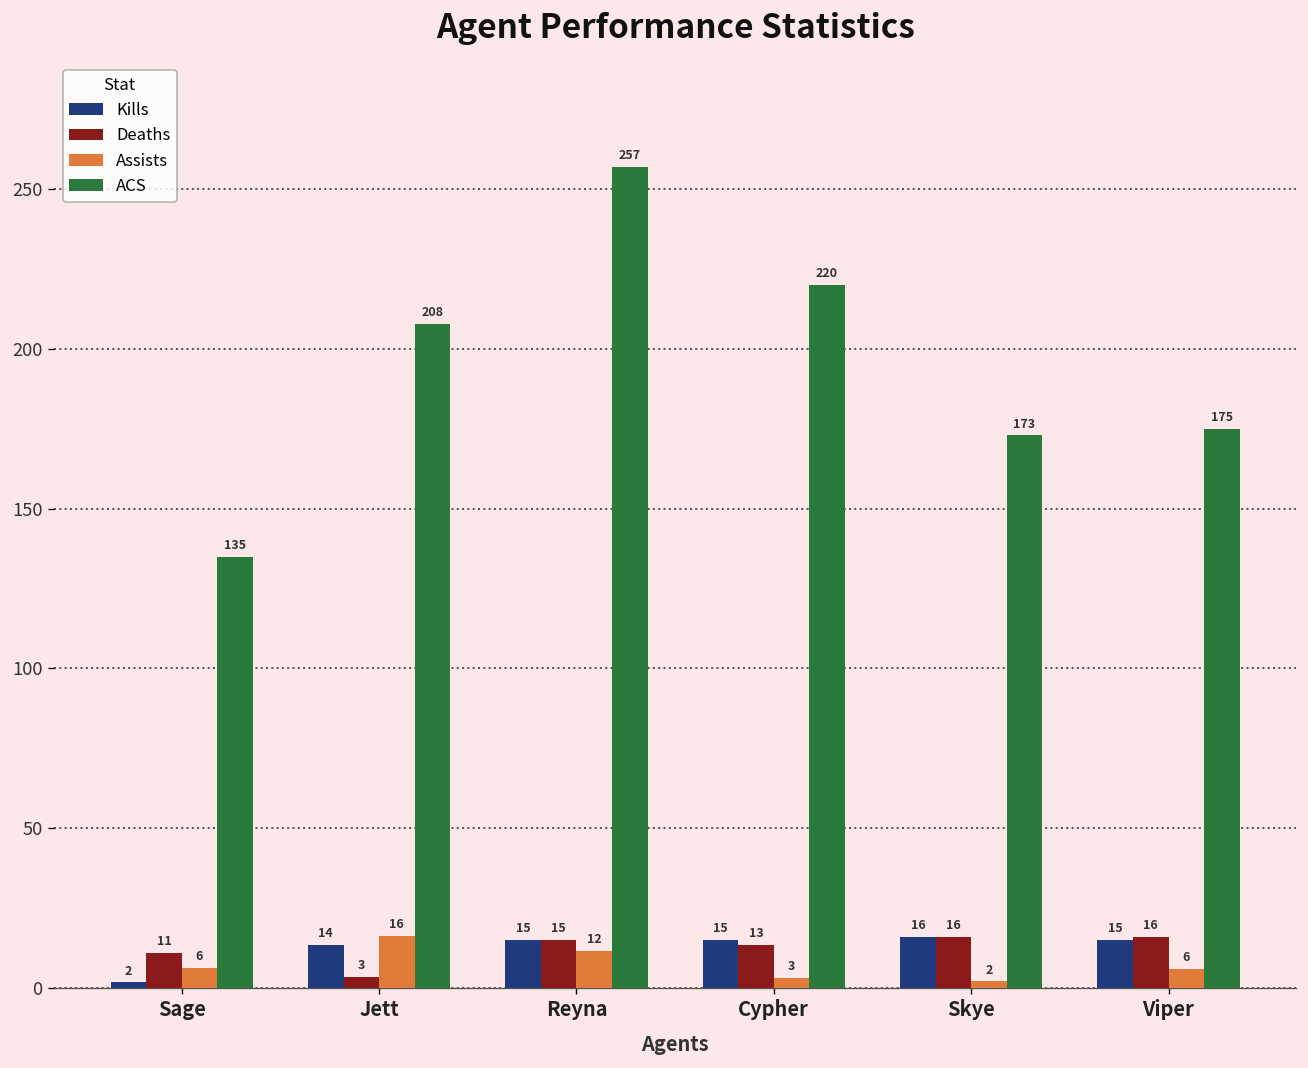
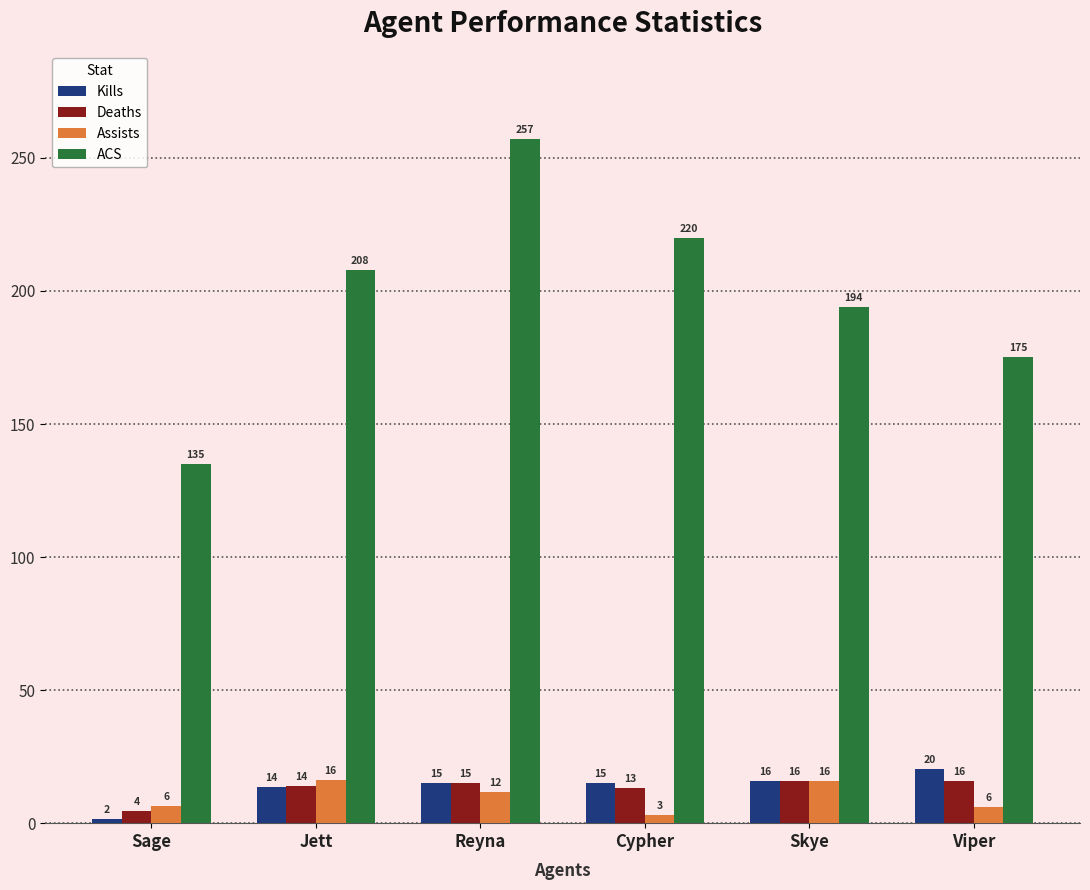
  {
    "Kills": {
      "Sage": 2,
      "Jett": 14,
      "Reyna": 15,
      "Cypher": 15,
      "Skye": 16,
-     "Viper": 15
+     "Viper": 20
    },
    "Deaths": {
-     "Sage": 11,
-     "Jett": 3,
+     "Sage": 4,
+     "Jett": 14,
      "Reyna": 15,
      "Cypher": 13,
      "Skye": 16,
      "Viper": 16
    },
    "Assists": {
      "Sage": 6,
      "Jett": 16,
      "Reyna": 12,
      "Cypher": 3,
-     "Skye": 2,
+     "Skye": 16,
      "Viper": 6
    },
    "ACS": {
      "Sage": 135,
      "Jett": 208,
      "Reyna": 257,
      "Cypher": 220,
-     "Skye": 173,
+     "Skye": 194,
      "Viper": 175
    }
  }
